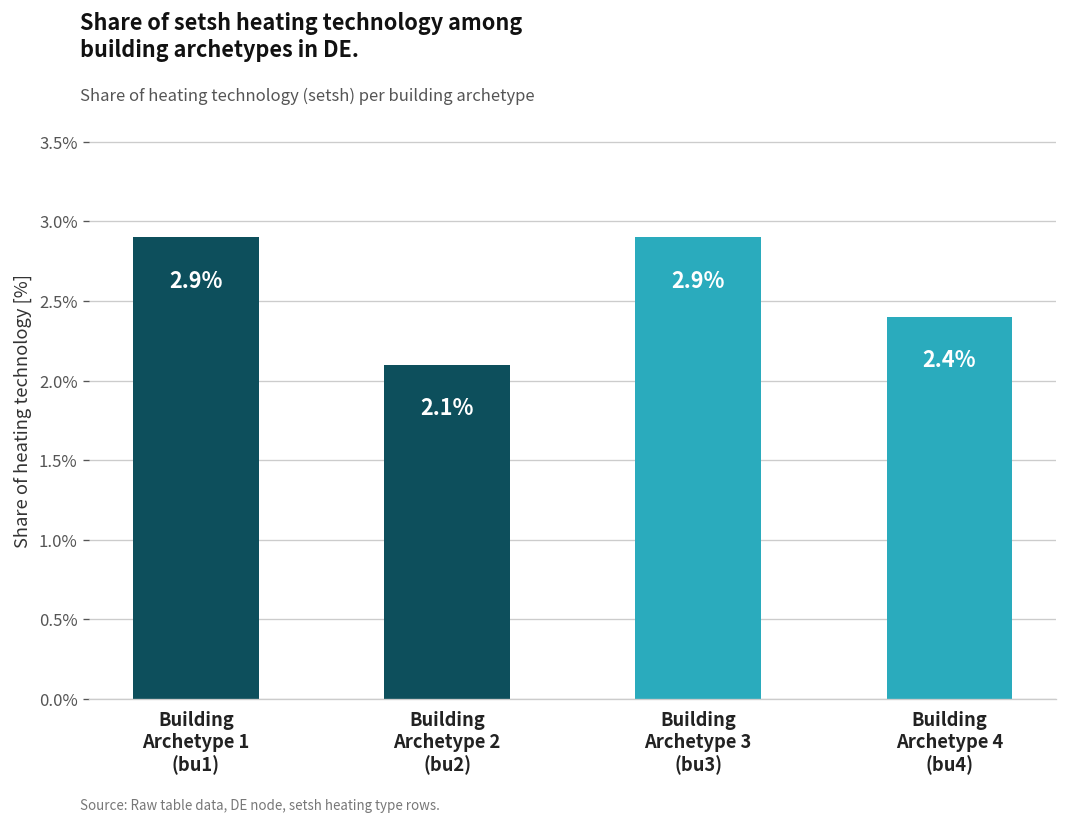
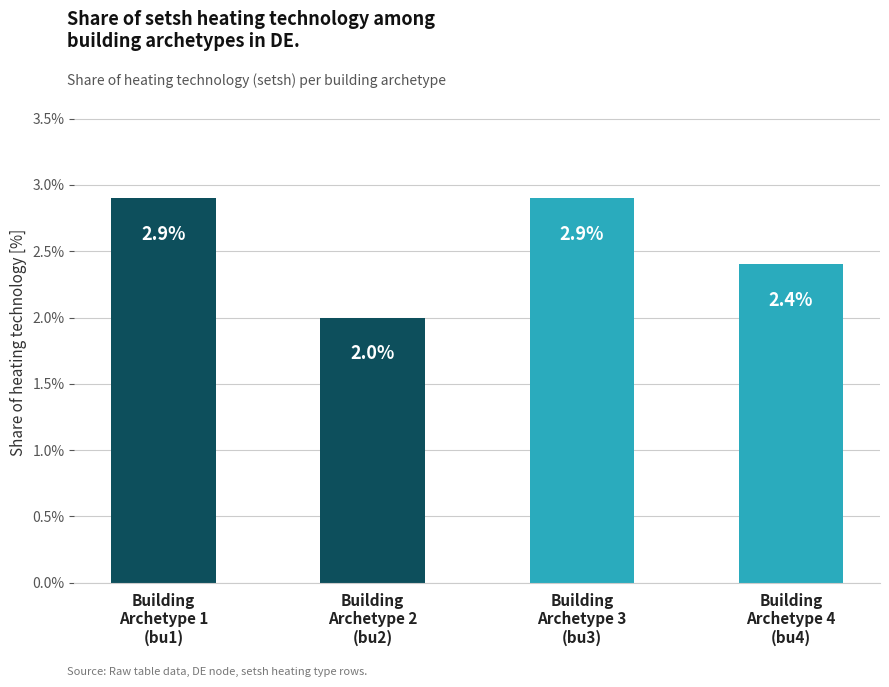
  {
    "Building Archetype 1 (bu1)": "2.9%",
-   "Building Archetype 2 (bu2)": "2.1%",
+   "Building Archetype 2 (bu2)": "2.0%",
    "Building Archetype 3 (bu3)": "2.9%",
    "Building Archetype 4 (bu4)": "2.4%"
  }
